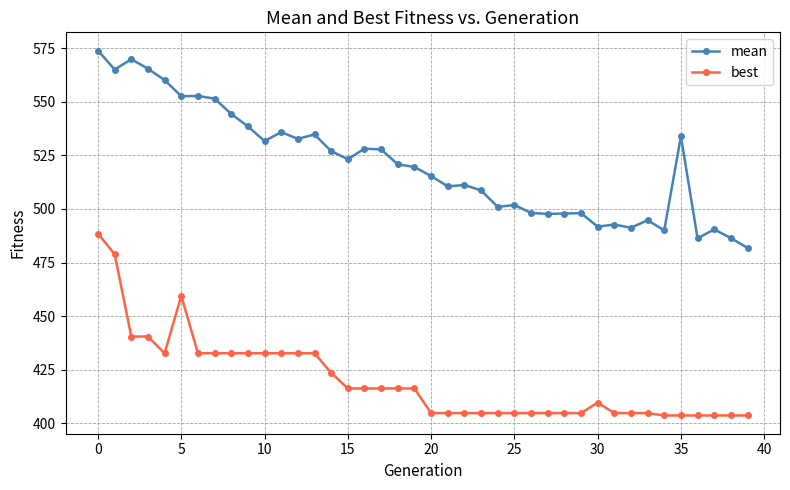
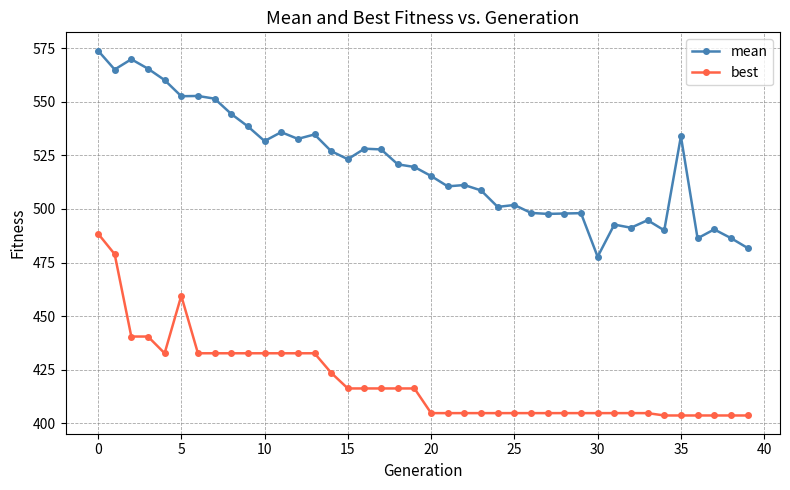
  {
    "mean": {
      "0": 574,
      "5": 553,
      "10": 532,
      "15": 523,
      "20": 515,
      "25": 502,
-     "30": 492,
+     "30": 478,
      "35": 534
    },
    "best": {
      "0": 489,
      "5": 460,
      "10": 433,
      "15": 416,
      "20": 405,
      "25": 405,
-     "30": 410,
+     "30": 405,
      "35": 404
    }
  }
